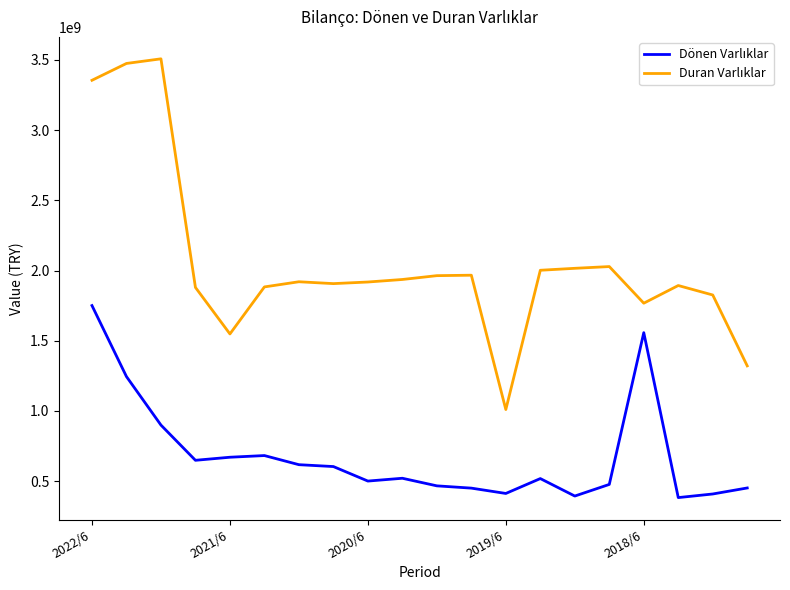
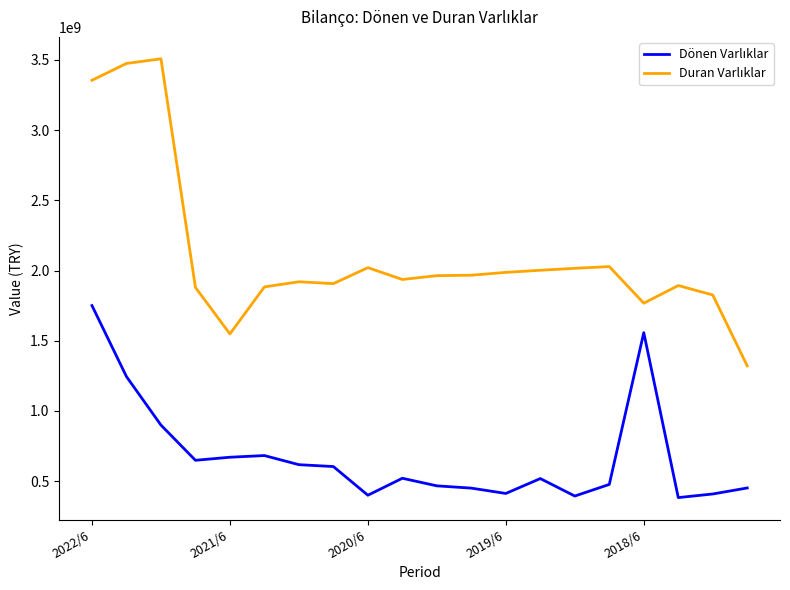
  {
    "Dönen Varlıklar": {
      "2022/6": 1750000000,
      "2021/6": 670000000,
-     "2020/6": 500000000,
+     "2020/6": 400000000,
      "2019/6": 410000000,
      "2018/6": 1560000000
    },
    "Duran Varlıklar": {
      "2022/6": 3360000000,
      "2021/6": 1550000000,
-     "2020/6": 1920000000,
-     "2019/6": 1010000000,
+     "2020/6": 2020000000,
+     "2019/6": 1990000000,
      "2018/6": 1770000000
    }
  }
